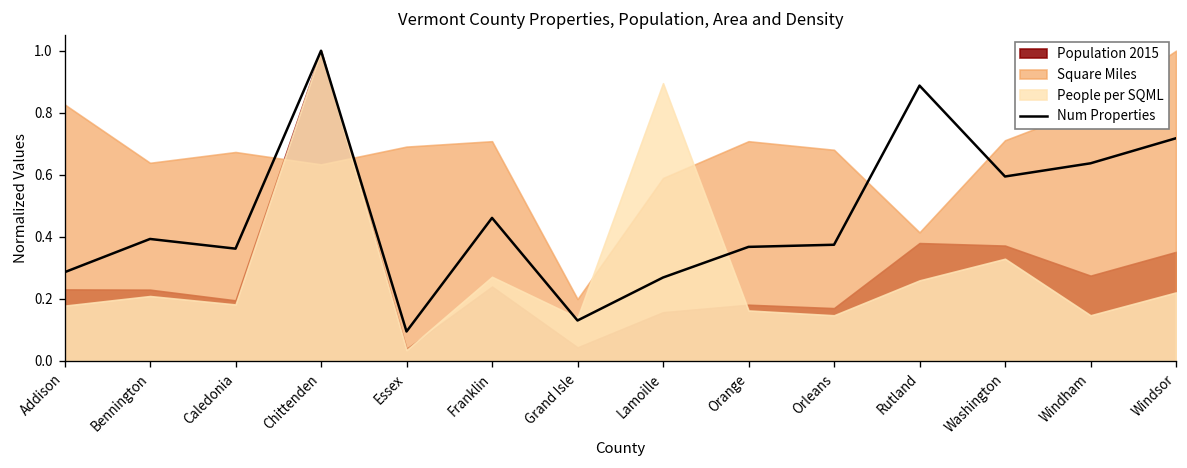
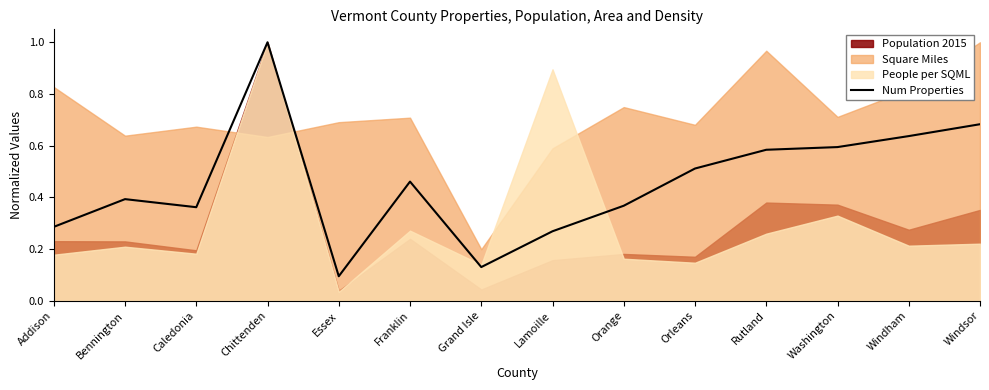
  {
    "Num Properties": {
      "Addison": 0.29,
      "Bennington": 0.39,
      "Caledonia": 0.36,
      "Essex": 0.10,
      "Franklin": 0.46,
      "Lamoille": 0.27,
      "Orange": 0.37,
-     "Orleans": 0.37,
-     "Rutland": 0.89,
+     "Orleans": 0.51,
+     "Rutland": 0.58,
      "Washington": 0.59,
      "Windham": 0.64,
-     "Windsor": 0.72
+     "Windsor": 0.68
    },
    "Population 2015": {
      "Addison": 0.23,
      "Bennington": 0.23,
      "Caledonia": 0.20,
      "Franklin": 0.24,
      "Grand Isle": 0.04,
      "Lamoille": 0.16,
      "Orange": 0.18,
      "Orleans": 0.17,
      "Rutland": 0.38,
      "Washington": 0.37,
      "Windham": 0.27,
      "Windsor": 0.35
    },
    "Square Miles": {
      "Addison": 0.83,
      "Bennington": 0.64,
      "Caledonia": 0.67,
      "Chittenden": 0.63,
      "Essex": 0.69,
      "Franklin": 0.71,
      "Grand Isle": 0.20,
      "Lamoille": 0.59,
-     "Orange": 0.71,
+     "Orange": 0.75,
      "Orleans": 0.68,
-     "Rutland": 0.41,
+     "Rutland": 0.97,
      "Washington": 0.71,
      "Windsor": 1.00
    },
    "People per SQML": {
      "Addison": 0.18,
      "Bennington": 0.21,
      "Caledonia": 0.18,
      "Franklin": 0.27,
      "Lamoille": 0.90,
      "Orange": 0.16,
      "Orleans": 0.15,
      "Rutland": 0.26,
      "Washington": 0.33,
-     "Windham": 0.15,
+     "Windham": 0.21,
      "Windsor": 0.22
    }
  }
